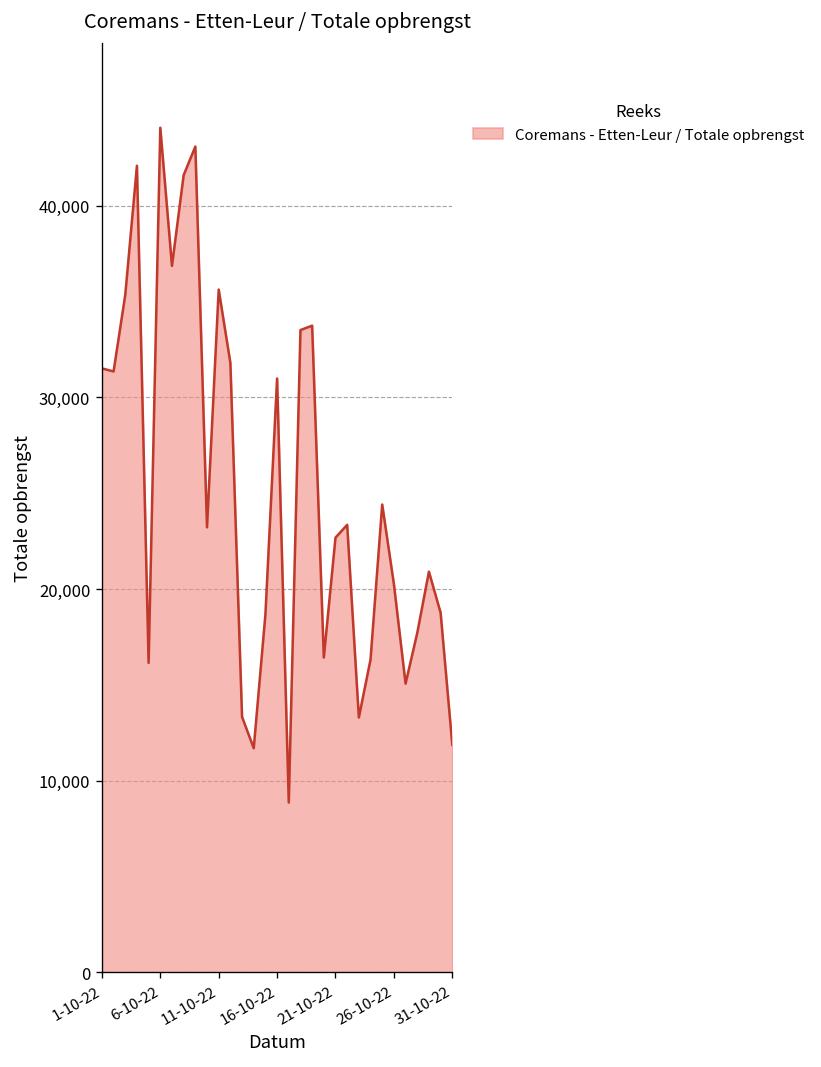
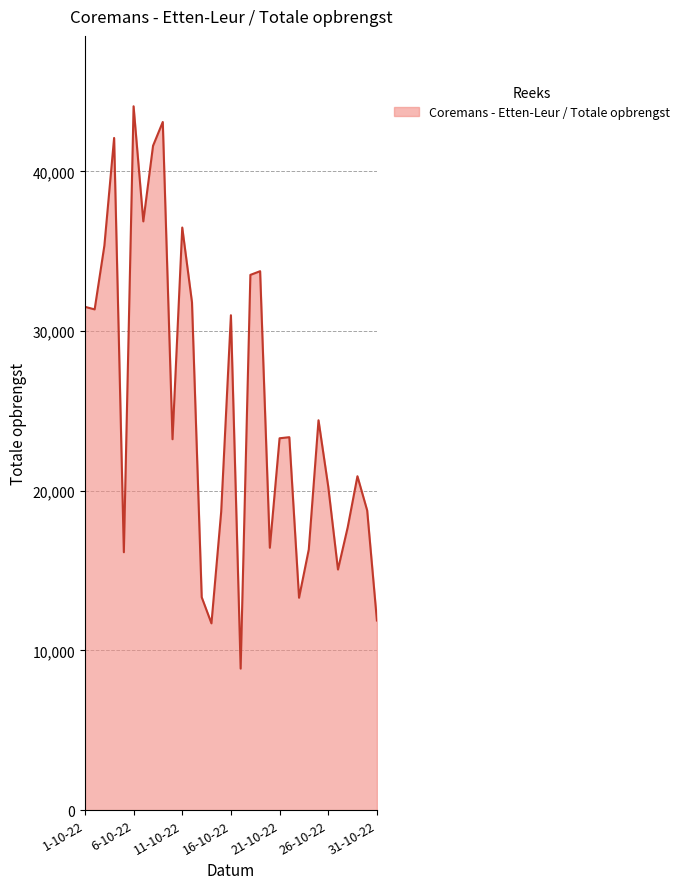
  {
    "1-10-22": "31,500",
    "6-10-22": "44,100",
-   "11-10-22": "35,600",
+   "11-10-22": "36,500",
    "16-10-22": "31,000",
-   "21-10-22": "22,700",
+   "21-10-22": "23,300",
    "26-10-22": "20,300",
    "31-10-22": "11,900"
  }
